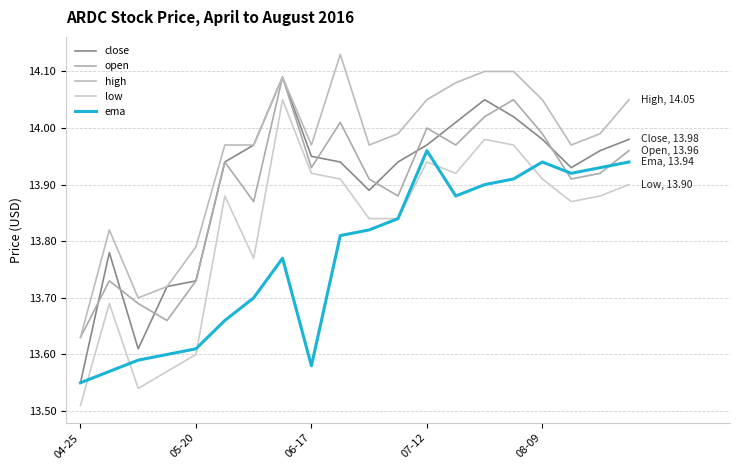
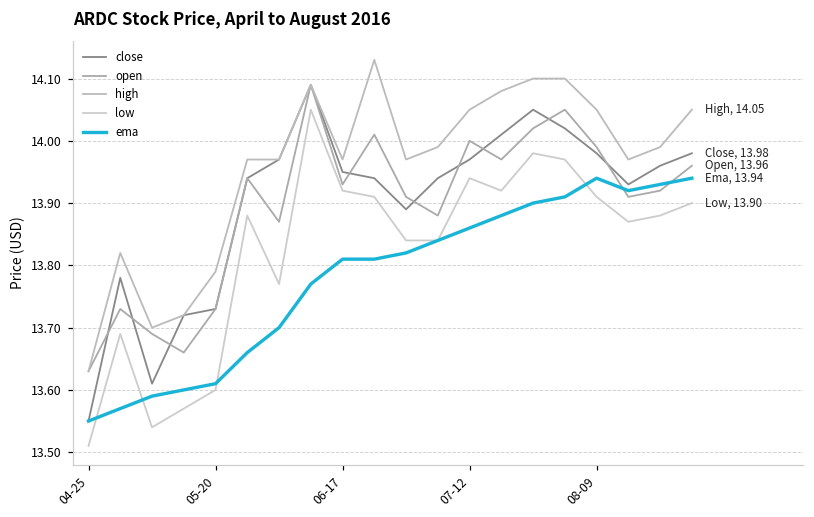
  {
    "ema": {
      "05-20": 13.61,
-     "06-17": 13.58,
-     "07-12": 13.96,
+     "06-17": 13.81,
+     "07-12": 13.86,
      "08-09": 13.94
    }
  }
